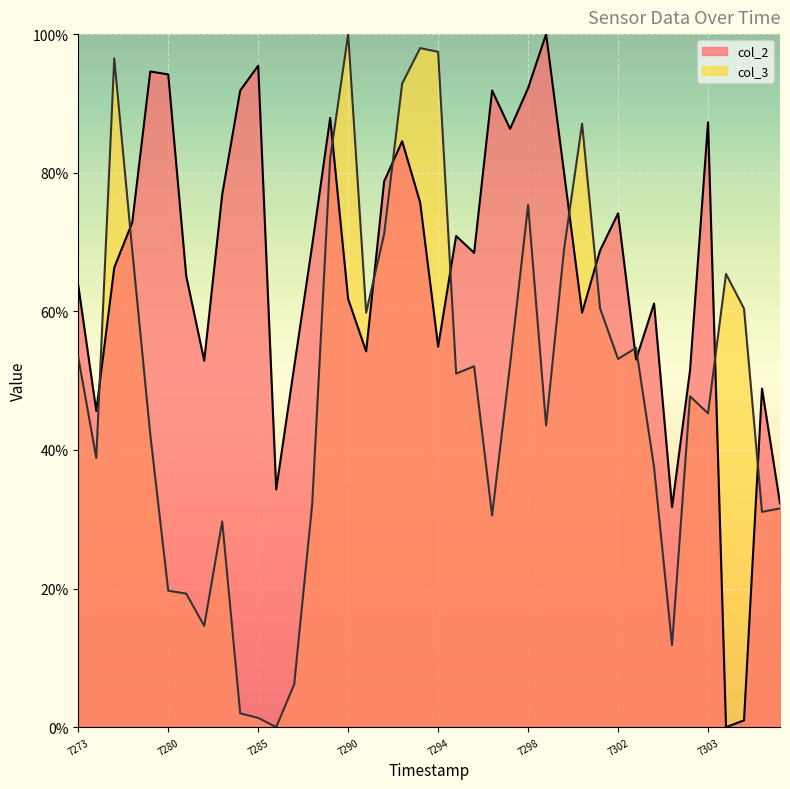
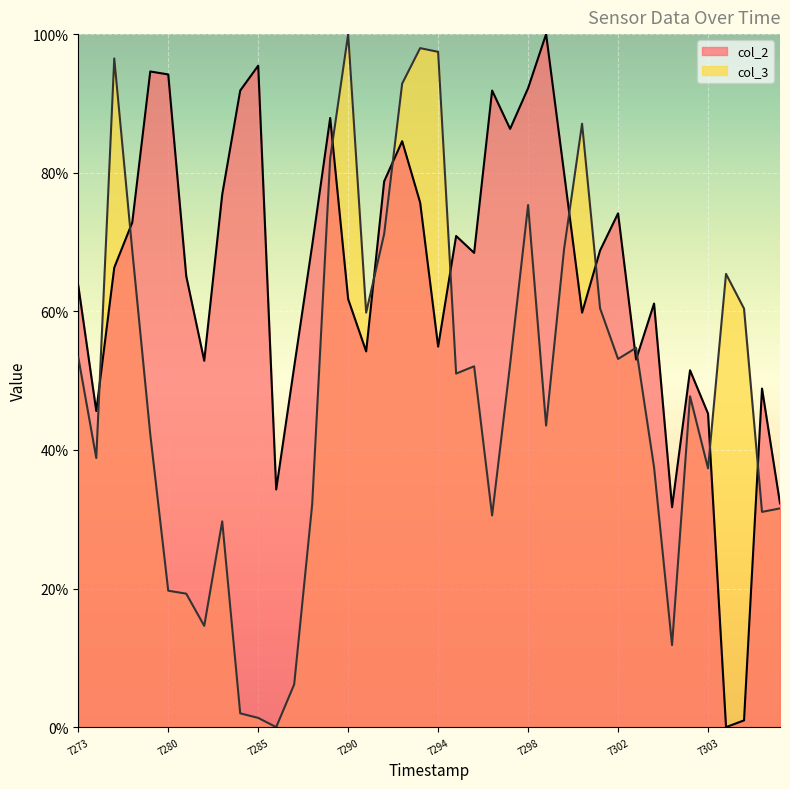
  {
    "col_2": {
      "7273": "64%",
      "7280": "94%",
      "7285": "95%",
      "7290": "62%",
      "7294": "55%",
      "7298": "92%",
      "7302": "74%",
-     "7303": "87%"
+     "7303": "45%"
    },
    "col_3": {
      "7273": "53%",
      "7280": "20%",
      "7285": "1%",
      "7290": "100%",
      "7294": "97%",
      "7298": "75%",
      "7302": "53%",
-     "7303": "45%"
+     "7303": "37%"
    }
  }
